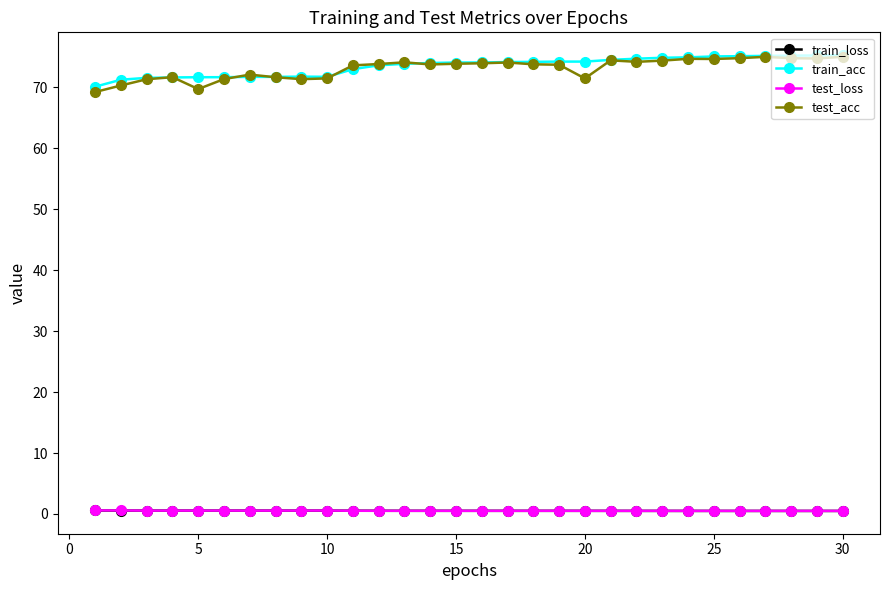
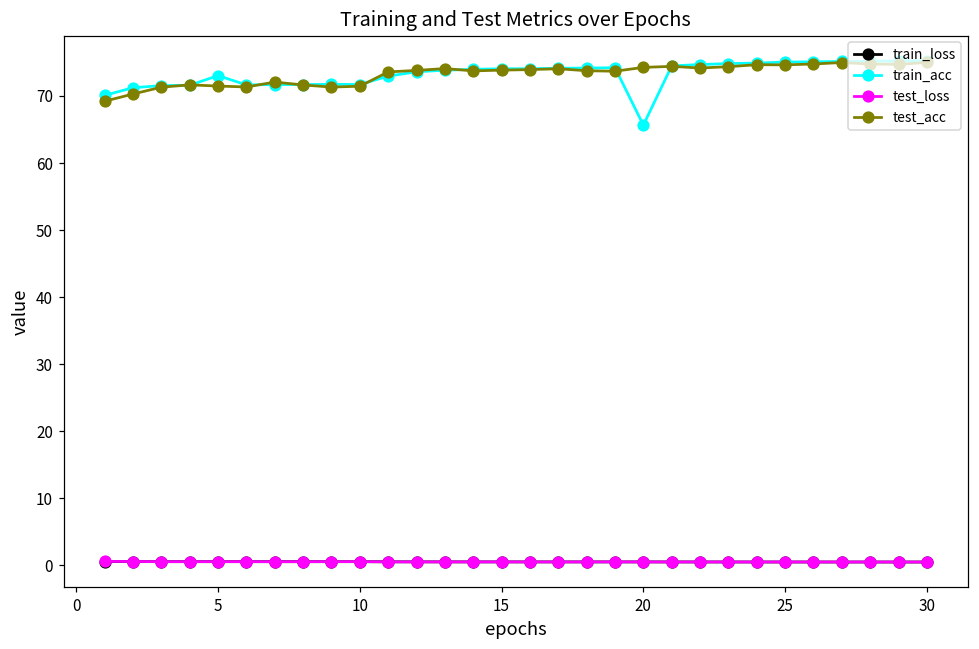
  {
    "train_acc": {
-     "5": 72,
-     "20": 74,
+     "5": 73,
+     "20": 66,
      "25": 75
    },
    "test_acc": {
-     "5": 70,
-     "20": 71,
+     "5": 71,
+     "20": 74,
      "25": 75
    }
  }
